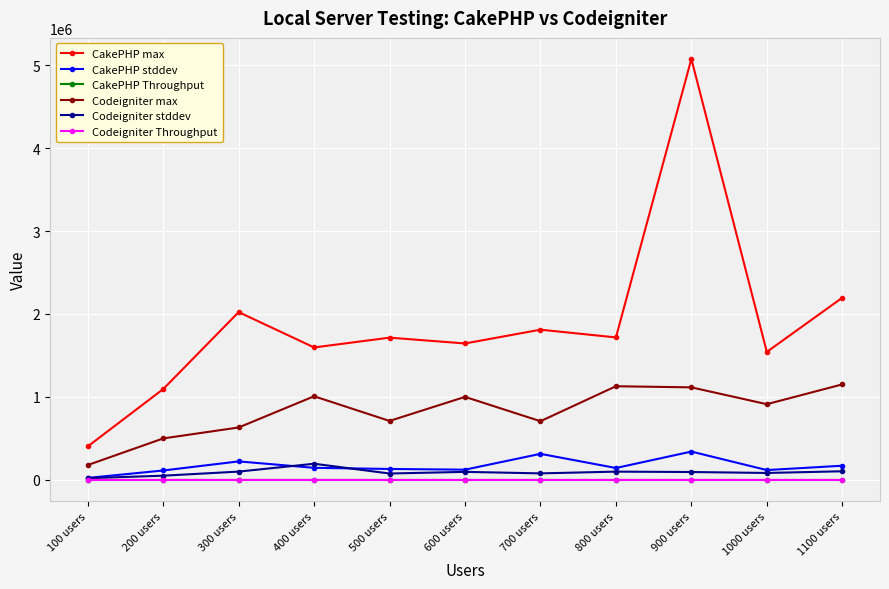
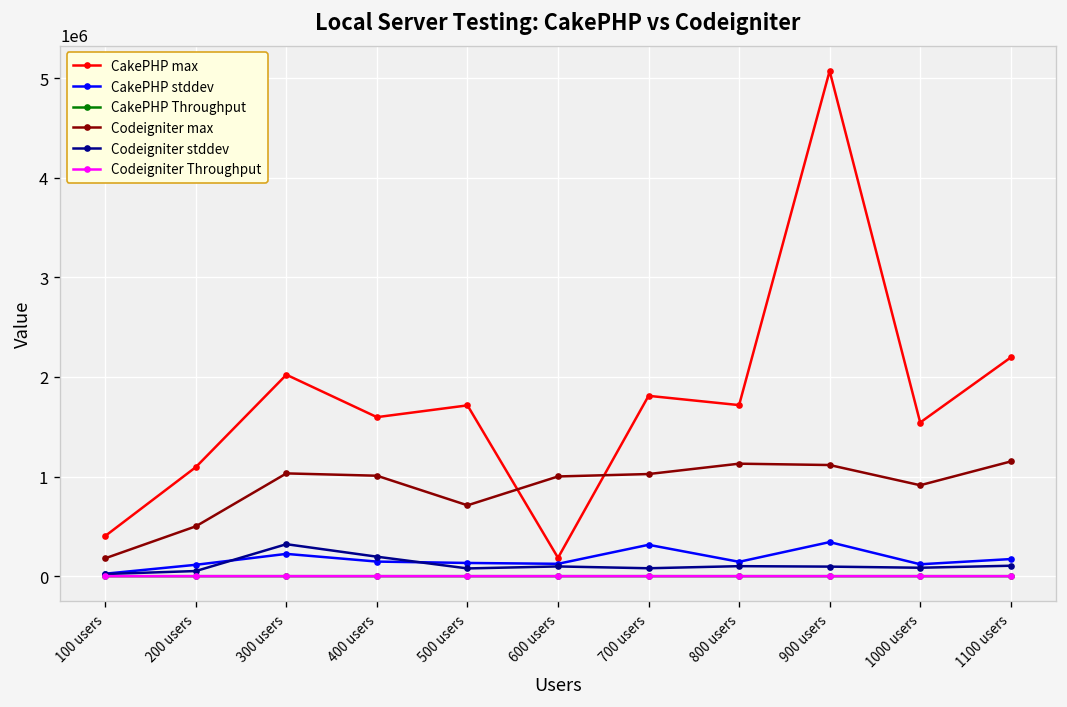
  {
    "CakePHP max": {
      "100 users": 400000,
      "200 users": 1100000,
      "300 users": 2000000,
      "400 users": 1600000,
      "500 users": 1700000,
-     "600 users": 1600000,
+     "600 users": 200000,
      "700 users": 1800000,
      "800 users": 1700000,
      "900 users": 5100000,
      "1000 users": 1500000,
      "1100 users": 2200000
    },
    "CakePHP stddev": {
      "200 users": 100000,
      "300 users": 200000,
      "400 users": 100000,
      "500 users": 100000,
      "700 users": 300000,
      "800 users": 100000,
      "900 users": 300000,
      "1000 users": 100000,
      "1100 users": 200000
    },
    "Codeigniter Throughput": {
      "200 users": 0,
      "300 users": 0,
      "400 users": 0,
      "500 users": 0,
      "600 users": 0,
      "700 users": 0,
      "800 users": 0,
      "900 users": 0,
      "1000 users": 0,
      "1100 users": 0
    },
    "Codeigniter max": {
      "100 users": 200000,
      "200 users": 500000,
-     "300 users": 600000,
+     "300 users": 1000000,
      "400 users": 1000000,
      "500 users": 700000,
      "600 users": 1000000,
-     "700 users": 700000,
+     "700 users": 1000000,
      "800 users": 1100000,
      "900 users": 1100000,
      "1000 users": 900000,
      "1100 users": 1200000
    },
    "Codeigniter stddev": {
      "200 users": 100000,
-     "300 users": 100000,
+     "300 users": 300000,
      "400 users": 200000,
      "500 users": 100000,
      "700 users": 100000,
      "800 users": 100000,
      "900 users": 100000,
      "1000 users": 100000,
      "1100 users": 100000
    }
  }
